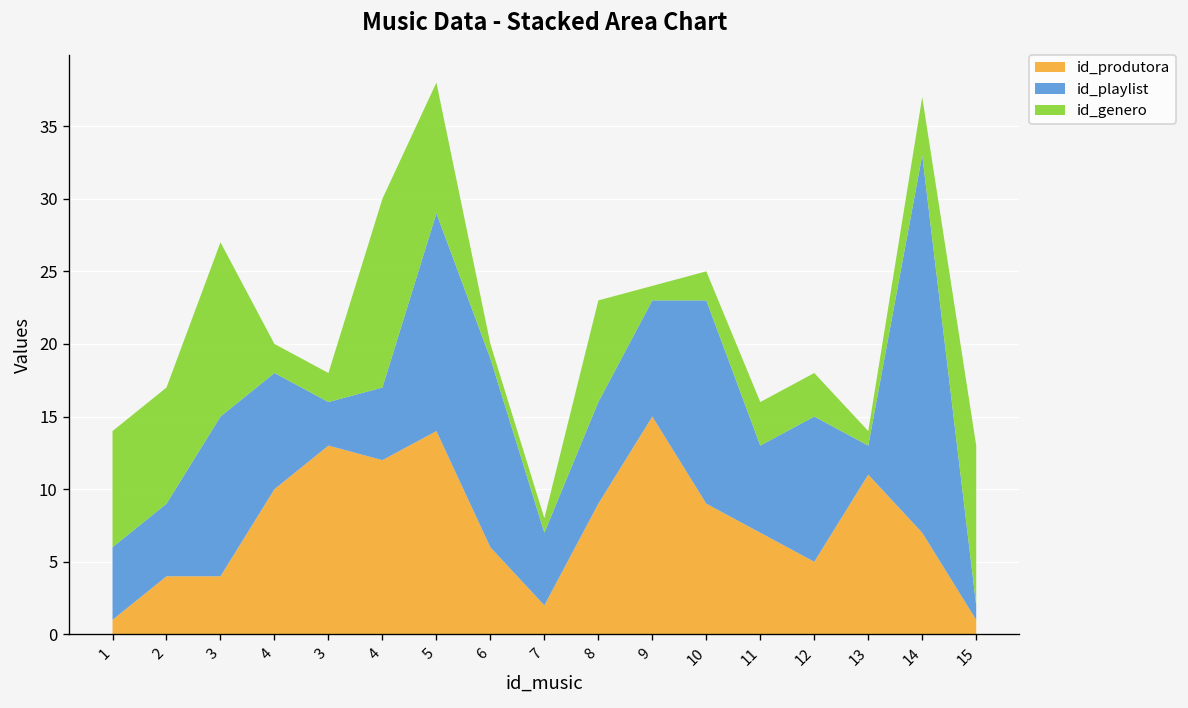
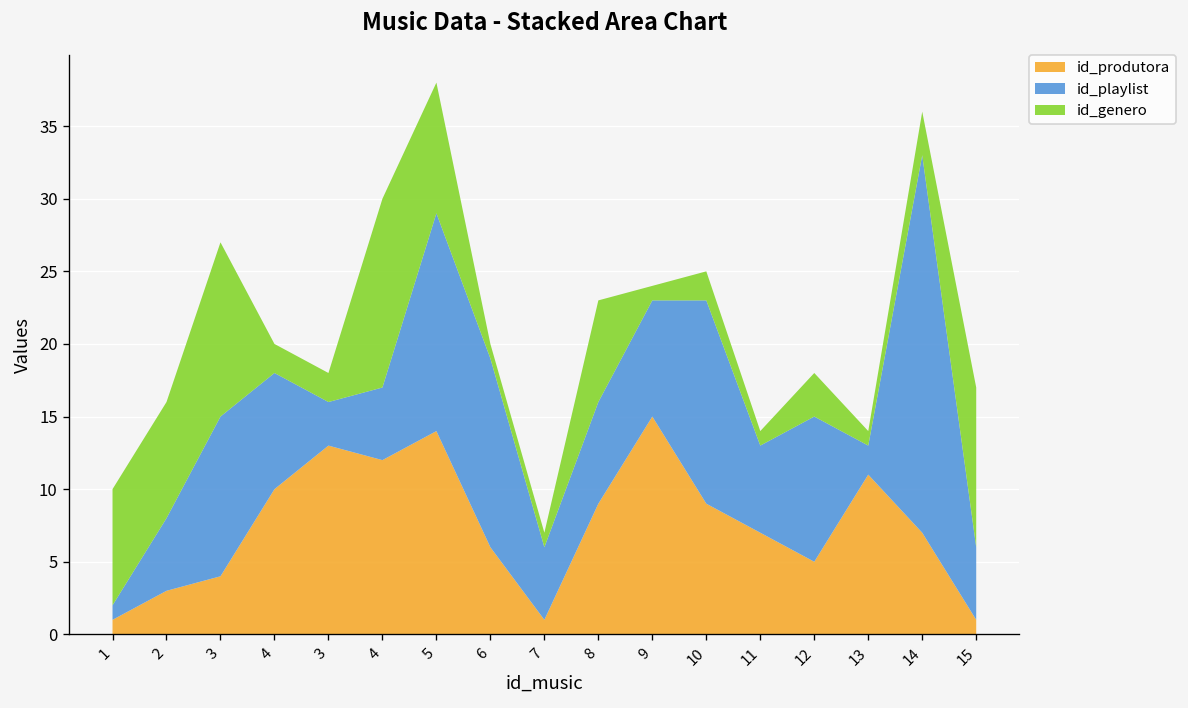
  {
    "id_produtora": {
      "1": 1,
-     "2": 4,
+     "2": 3,
      "5": 14,
      "6": 6,
-     "7": 2,
+     "7": 1,
      "8": 9,
      "9": 15,
      "10": 9,
      "11": 7,
      "12": 5,
      "13": 11,
      "14": 7,
      "15": 1
    },
    "id_playlist": {
-     "1": 5,
+     "1": 1,
      "2": 5,
      "5": 15,
      "6": 13,
      "7": 5,
      "8": 7,
      "9": 8,
      "10": 14,
      "11": 6,
      "12": 10,
      "13": 2,
      "14": 26,
-     "15": 1
+     "15": 5
    },
    "id_genero": {
      "1": 8,
      "2": 8,
      "5": 9,
      "6": 1,
      "7": 1,
      "8": 7,
      "9": 1,
      "10": 2,
-     "11": 3,
+     "11": 1,
      "12": 3,
      "13": 1,
-     "14": 4,
+     "14": 3,
      "15": 11
    }
  }
